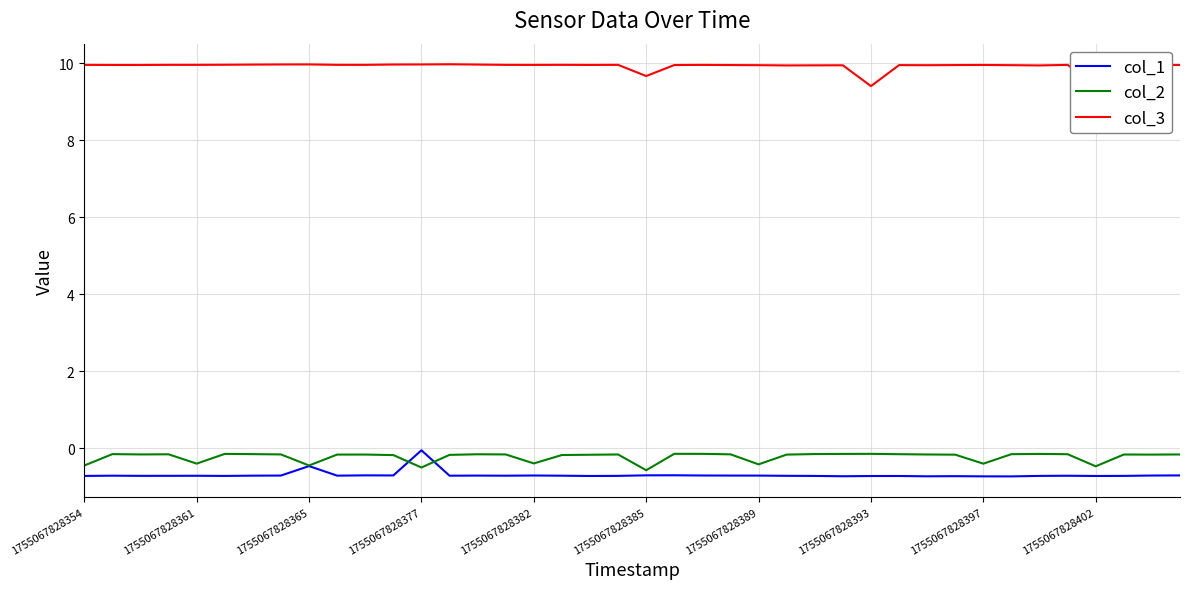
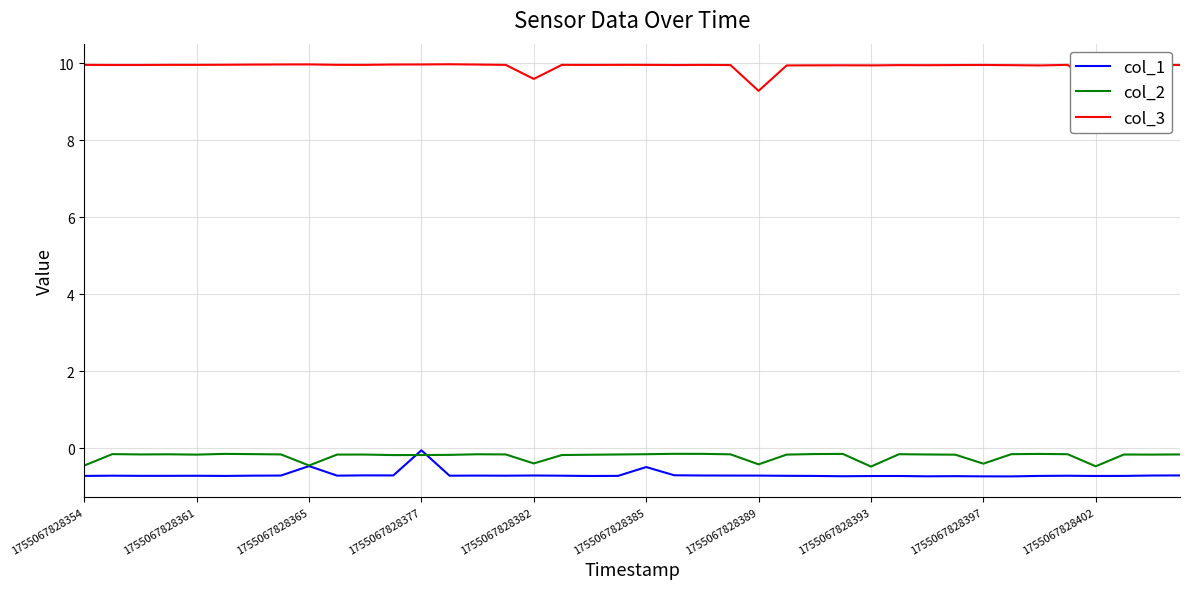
  {
    "col_1": {
      "1755067828354": -0.7,
      "1755067828361": -0.7,
      "1755067828377": -0.1,
      "1755067828382": -0.7,
-     "1755067828385": -0.7,
+     "1755067828385": -0.5,
      "1755067828389": -0.7,
      "1755067828393": -0.7,
      "1755067828397": -0.7,
      "1755067828402": -0.7
    },
    "col_2": {
      "1755067828354": -0.5,
-     "1755067828361": -0.4,
-     "1755067828377": -0.5,
+     "1755067828361": -0.2,
+     "1755067828377": -0.2,
      "1755067828382": -0.4,
-     "1755067828385": -0.6,
+     "1755067828385": -0.2,
      "1755067828389": -0.4,
-     "1755067828393": -0.2,
+     "1755067828393": -0.5,
      "1755067828397": -0.4,
      "1755067828402": -0.5
    },
    "col_3": {
      "1755067828354": 10.0,
      "1755067828361": 10.0,
      "1755067828365": 10.0,
      "1755067828377": 10.0,
-     "1755067828382": 10.0,
-     "1755067828385": 9.7,
-     "1755067828389": 10.0,
-     "1755067828393": 9.4,
+     "1755067828382": 9.6,
+     "1755067828385": 10.0,
+     "1755067828389": 9.3,
+     "1755067828393": 9.9,
      "1755067828397": 10.0
    }
  }
